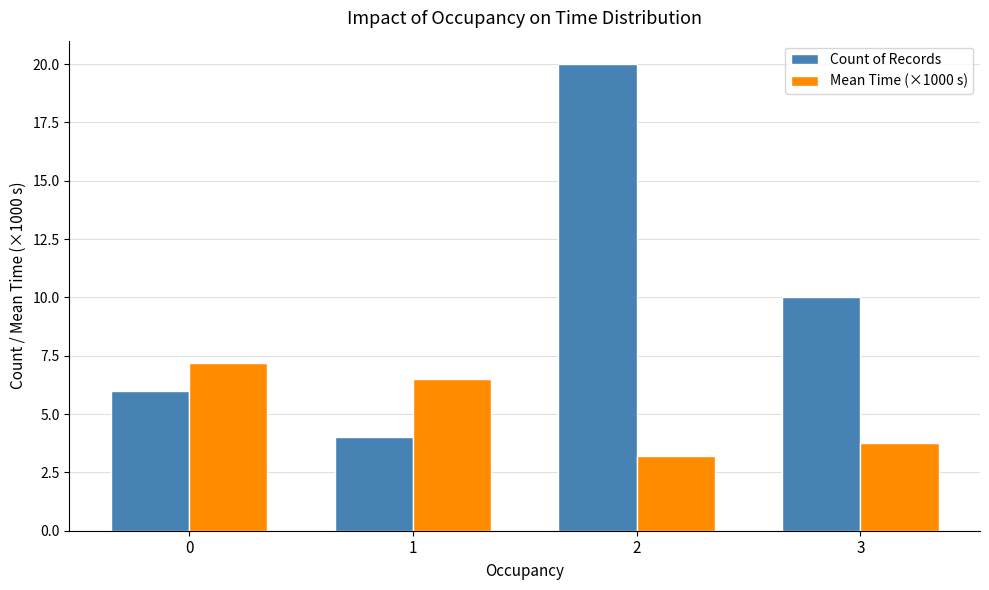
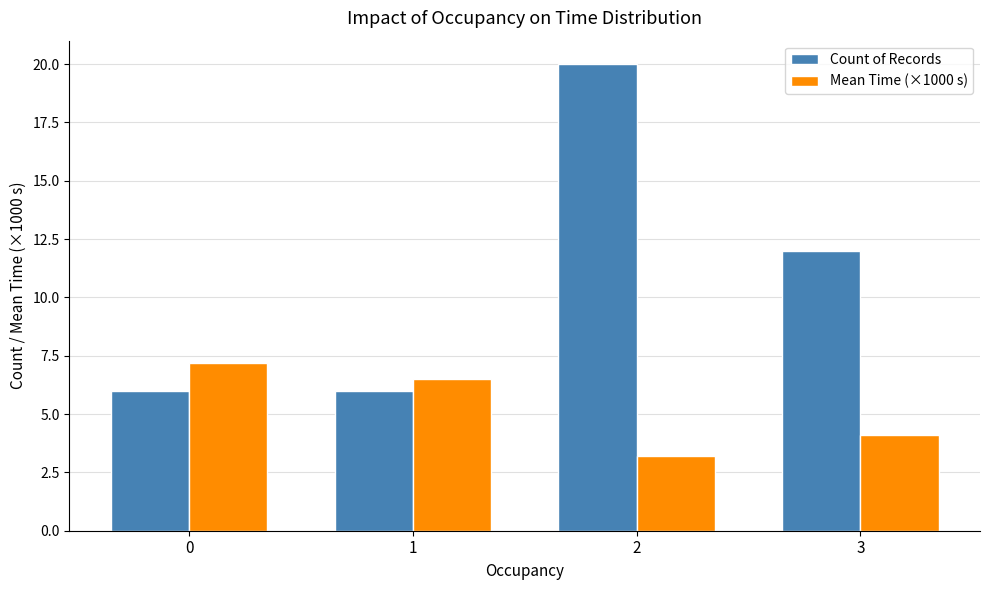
  {
    "Count of Records": {
      "0": 6,
-     "1": 4,
+     "1": 6,
      "2": 20,
-     "3": 10
+     "3": 12
    },
    "Mean Time (×1000 s)": {
      "0": 7.2,
      "1": 6.5,
      "2": 3.2,
-     "3": 3.8
+     "3": 4.1
    }
  }
